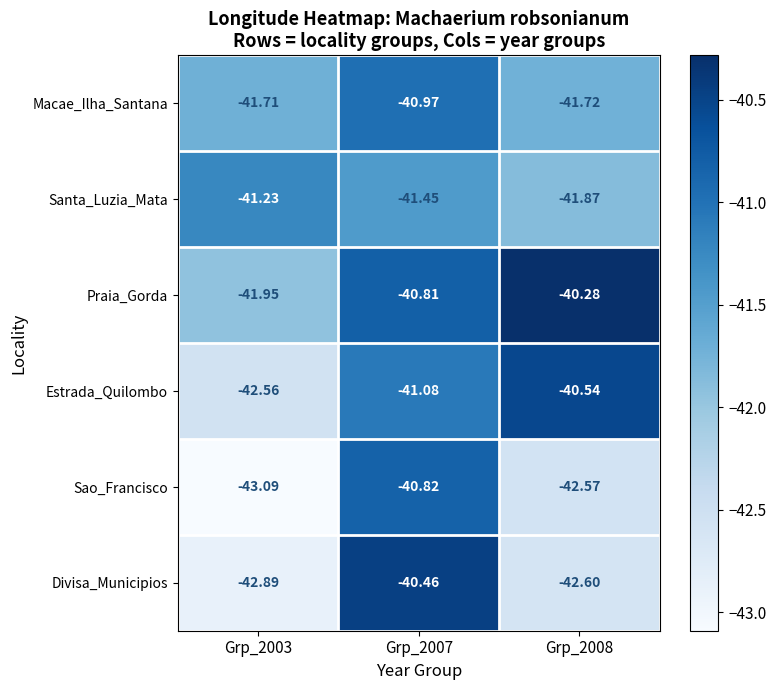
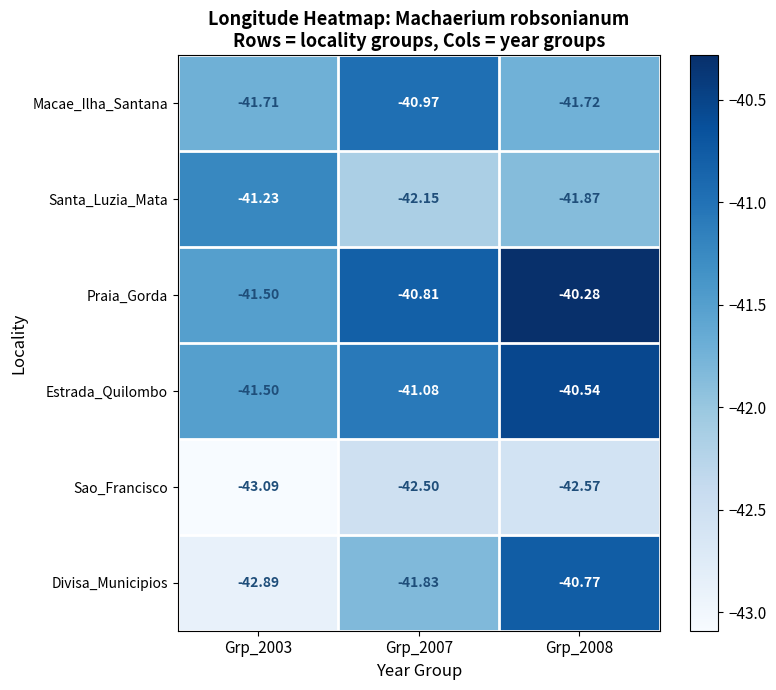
  {
    "Macae_Ilha_Santana": {
      "Grp_2003": -41.71,
      "Grp_2007": -40.97,
      "Grp_2008": -41.72
    },
    "Santa_Luzia_Mata": {
      "Grp_2003": -41.23,
-     "Grp_2007": -41.45,
+     "Grp_2007": -42.15,
      "Grp_2008": -41.87
    },
    "Praia_Gorda": {
-     "Grp_2003": -41.95,
+     "Grp_2003": -41.50,
      "Grp_2007": -40.81,
      "Grp_2008": -40.28
    },
    "Estrada_Quilombo": {
-     "Grp_2003": -42.56,
+     "Grp_2003": -41.50,
      "Grp_2007": -41.08,
      "Grp_2008": -40.54
    },
    "Sao_Francisco": {
      "Grp_2003": -43.09,
-     "Grp_2007": -40.82,
+     "Grp_2007": -42.50,
      "Grp_2008": -42.57
    },
    "Divisa_Municipios": {
      "Grp_2003": -42.89,
-     "Grp_2007": -40.46,
-     "Grp_2008": -42.60
+     "Grp_2007": -41.83,
+     "Grp_2008": -40.77
    }
  }
